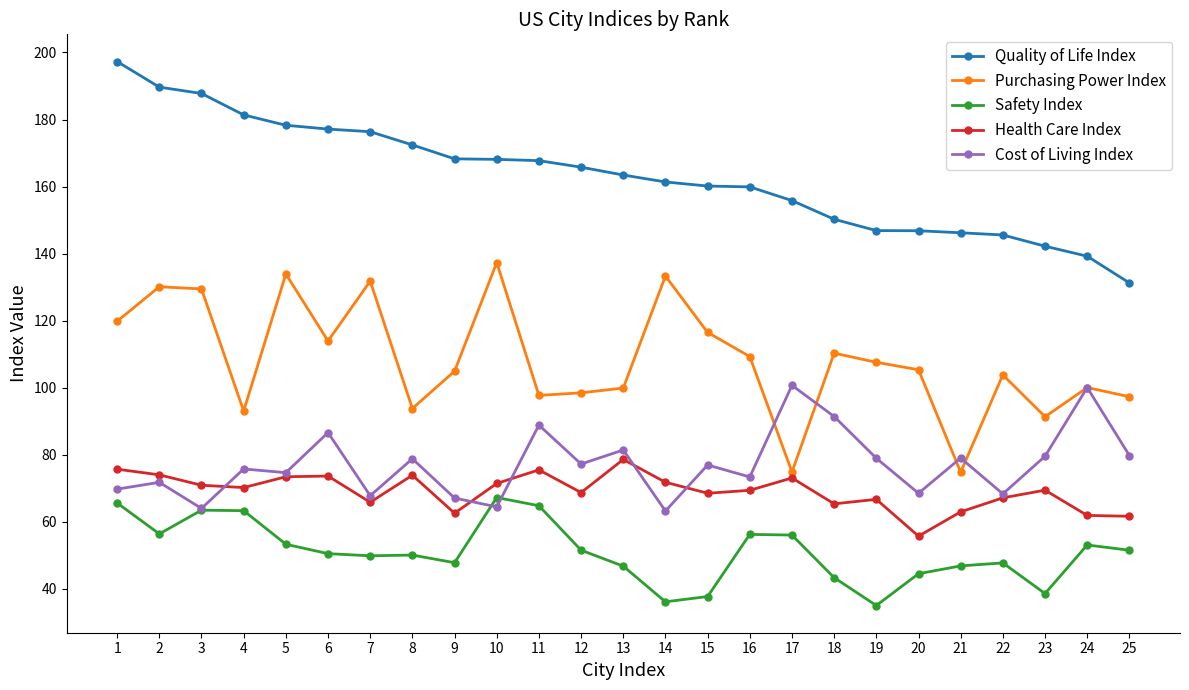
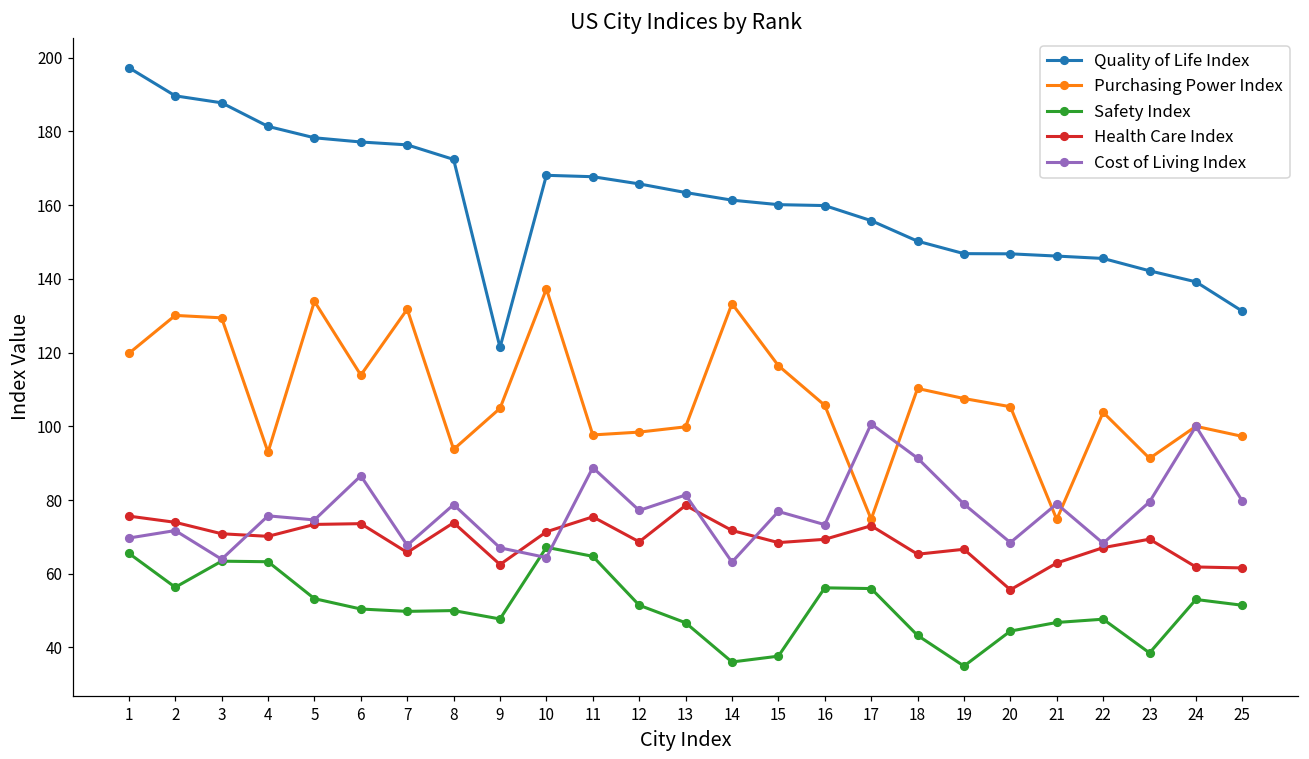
  {
    "Quality of Life Index": {
      "1": 197,
      "2": 190,
      "3": 188,
      "4": 181,
      "5": 178,
      "6": 177,
      "7": 176,
      "8": 172,
-     "9": 168,
+     "9": 121,
      "10": 168,
      "11": 168,
      "12": 166,
      "13": 163,
      "14": 161,
      "15": 160,
      "16": 160,
      "17": 156,
      "18": 150,
      "19": 147,
      "20": 147,
      "21": 146,
      "22": 146,
      "23": 142,
      "24": 139,
      "25": 131
    },
    "Purchasing Power Index": {
      "1": 120,
      "2": 130,
      "3": 129,
      "4": 93,
      "5": 134,
      "6": 114,
      "7": 132,
      "8": 94,
      "9": 105,
      "10": 137,
      "11": 98,
      "12": 98,
      "13": 100,
      "14": 133,
      "15": 116,
-     "16": 109,
+     "16": 106,
      "17": 75,
      "18": 110,
      "19": 108,
      "20": 105,
      "21": 75,
      "22": 104,
      "23": 91,
      "25": 97
    },
    "Safety Index": {
      "1": 66,
      "2": 56,
      "4": 63,
      "5": 53,
      "6": 50,
      "7": 50,
      "8": 50,
      "9": 48,
      "10": 67,
      "11": 65,
      "12": 51,
      "13": 47,
      "14": 36,
      "15": 38,
      "16": 56,
      "17": 56,
      "18": 43,
      "19": 35,
      "20": 44,
      "21": 47,
      "22": 48,
      "23": 39,
      "24": 53,
      "25": 51
    },
    "Health Care Index": {
      "1": 76,
      "2": 74,
      "3": 71,
      "4": 70,
      "5": 73,
      "6": 74,
      "7": 66,
      "8": 74,
      "9": 63,
      "10": 71,
      "11": 75,
      "12": 69,
      "13": 79,
      "14": 72,
      "15": 68,
      "16": 69,
      "17": 73,
      "18": 65,
      "19": 67,
      "20": 56,
      "21": 63,
      "22": 67,
      "23": 69,
      "24": 62,
      "25": 62
    },
    "Cost of Living Index": {
      "1": 70,
      "2": 72,
      "4": 76,
      "5": 75,
      "6": 87,
      "7": 68,
      "8": 79,
      "9": 67,
      "10": 64,
      "11": 89,
      "12": 77,
      "13": 81,
      "14": 63,
      "15": 77,
      "16": 73,
      "17": 101,
      "18": 91,
      "19": 79,
      "20": 68,
      "21": 79,
      "22": 68,
      "23": 80,
      "25": 80
    }
  }
